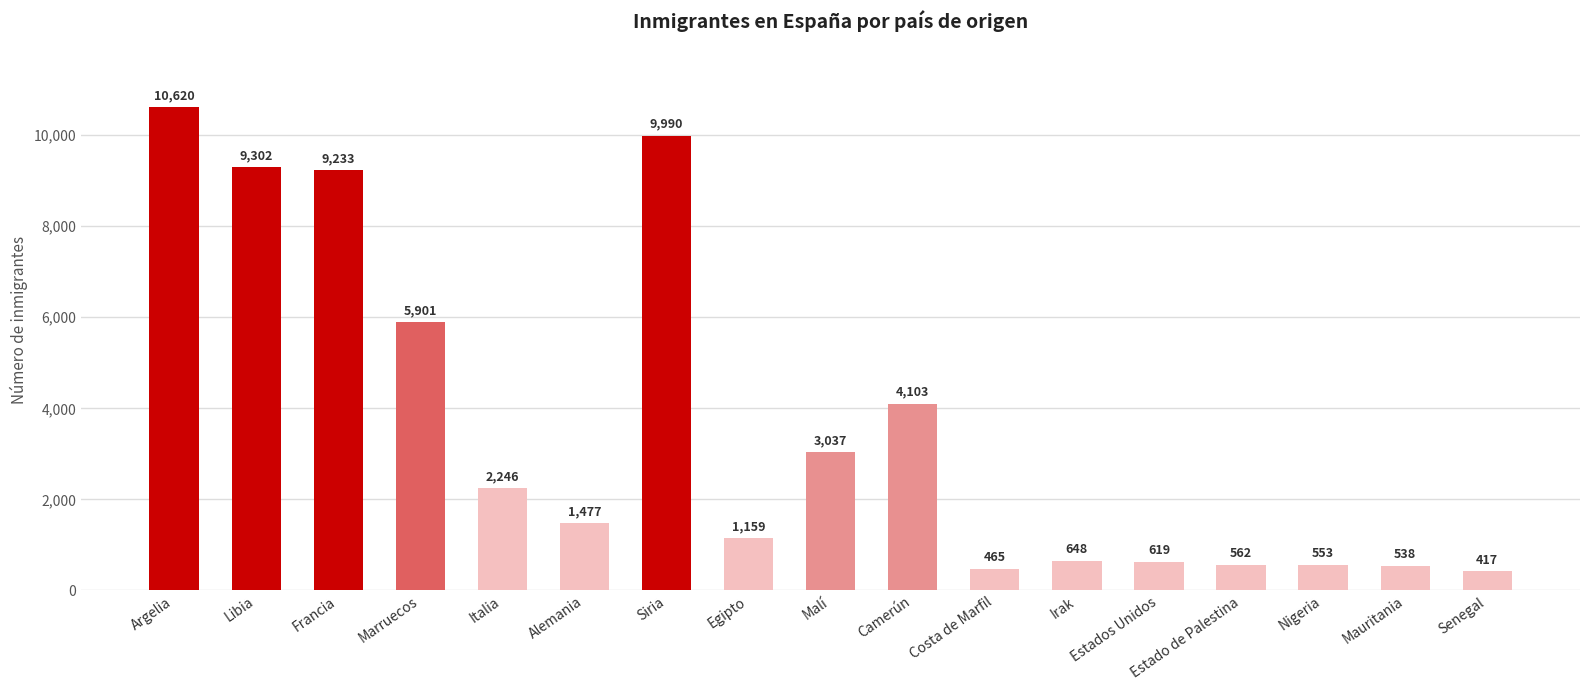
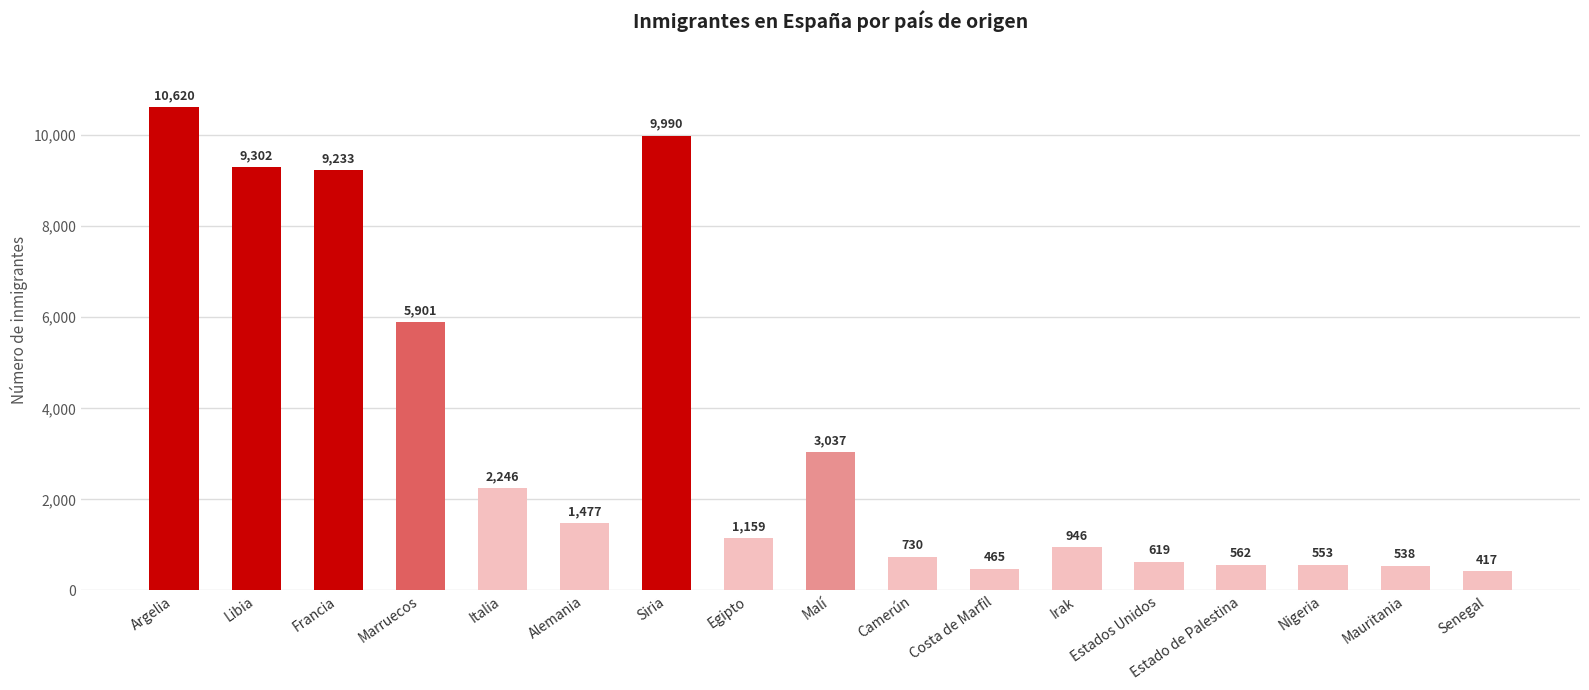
  {
    "Argelia": "10,620",
    "Libia": "9,302",
    "Francia": "9,233",
    "Marruecos": "5,901",
    "Italia": "2,246",
    "Alemania": "1,477",
    "Siria": "9,990",
    "Egipto": "1,159",
    "Malí": "3,037",
-   "Camerún": "4,103",
+   "Camerún": "730",
    "Costa de Marfil": "465",
-   "Irak": "648",
+   "Irak": "946",
    "Estados Unidos": "619",
    "Estado de Palestina": "562",
    "Nigeria": "553",
    "Mauritania": "538",
    "Senegal": "417"
  }
